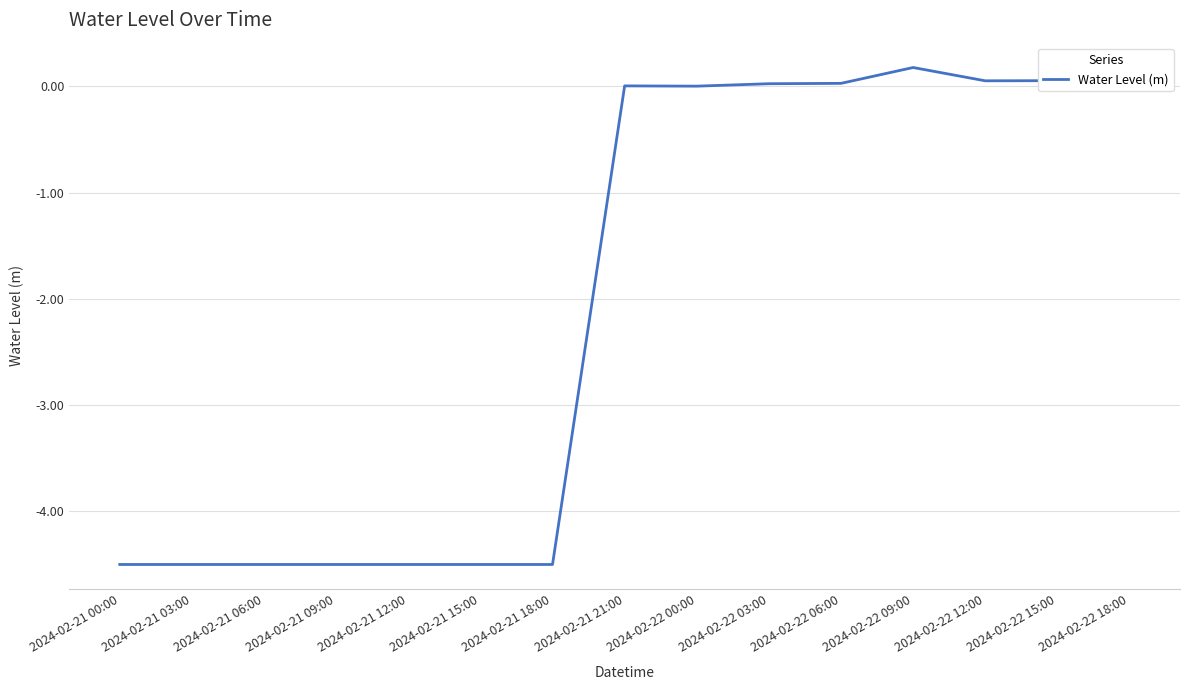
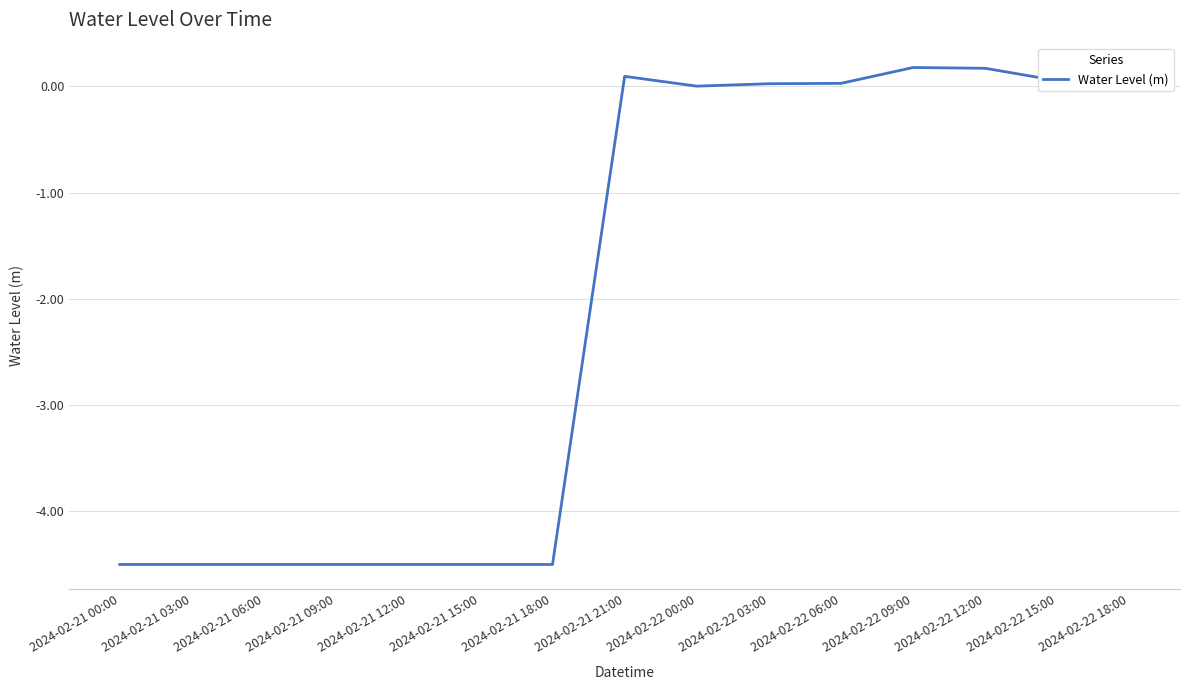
  {
    "2024-02-21 00:00": -4.50,
    "2024-02-21 03:00": -4.50,
    "2024-02-21 06:00": -4.50,
    "2024-02-21 09:00": -4.50,
    "2024-02-21 12:00": -4.50,
    "2024-02-21 15:00": -4.50,
    "2024-02-21 18:00": -4.50,
-   "2024-02-21 21:00": 0.00,
+   "2024-02-21 21:00": 0.09,
    "2024-02-22 00:00": 0.00,
    "2024-02-22 03:00": 0.03,
    "2024-02-22 06:00": 0.03,
    "2024-02-22 09:00": 0.18,
-   "2024-02-22 12:00": 0.05
+   "2024-02-22 12:00": 0.17
  }
